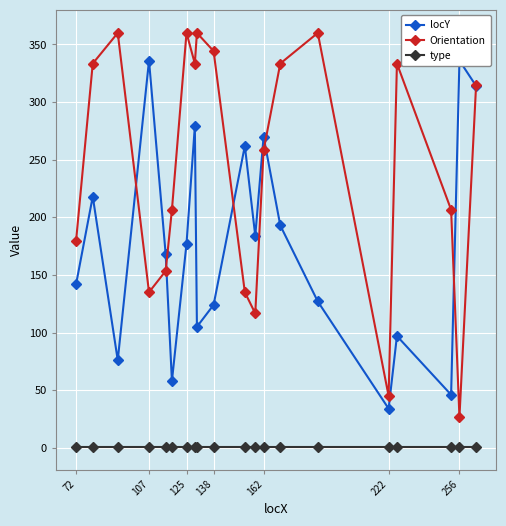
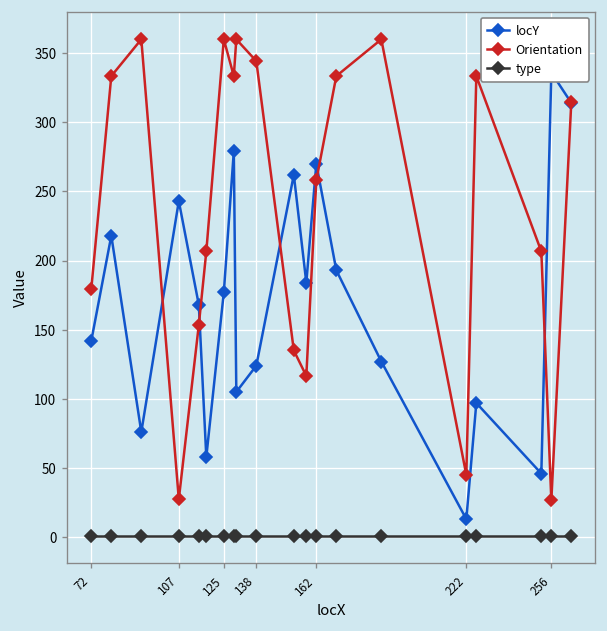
  {
    "locY": {
      "72": 142,
-     "107": 336,
+     "107": 243,
      "125": 177,
      "138": 124,
      "162": 270,
-     "222": 34
+     "222": 13
    },
    "Orientation": {
      "72": 180,
-     "107": 135,
+     "107": 27,
      "125": 360,
      "138": 344,
      "162": 258,
      "222": 45,
      "256": 27
    },
    "type": {
      "72": 1,
      "107": 1,
      "125": 1,
      "138": 1,
      "162": 1,
      "222": 1,
      "256": 1
    }
  }
